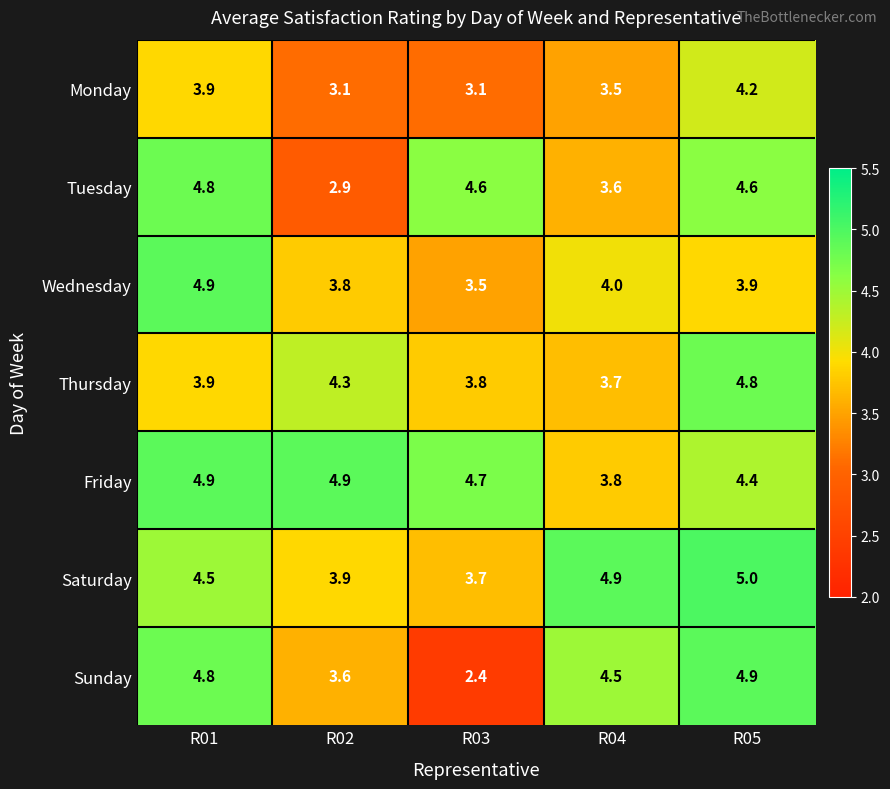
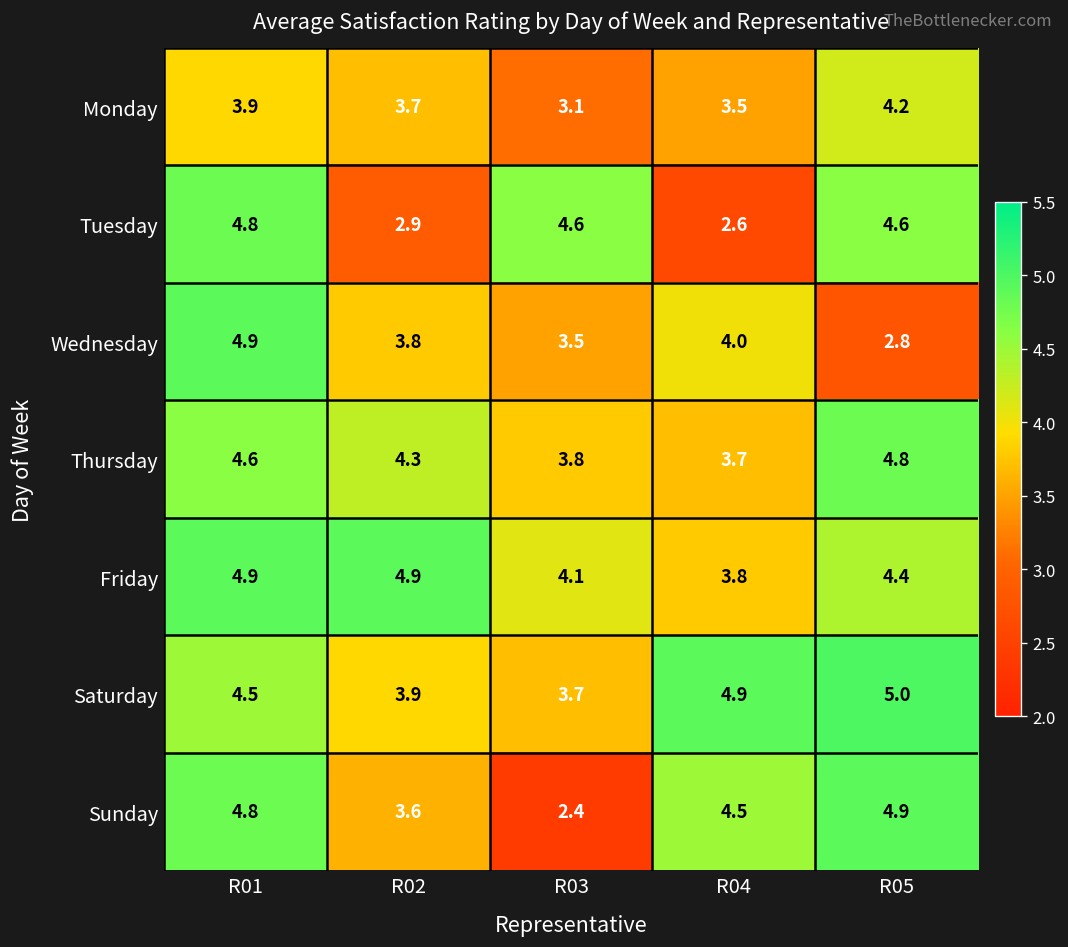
  {
    "Monday": {
      "R01": 3.9,
-     "R02": 3.1,
+     "R02": 3.7,
      "R03": 3.1,
      "R04": 3.5,
      "R05": 4.2
    },
    "Tuesday": {
      "R01": 4.8,
      "R02": 2.9,
      "R03": 4.6,
-     "R04": 3.6,
+     "R04": 2.6,
      "R05": 4.6
    },
    "Wednesday": {
      "R01": 4.9,
      "R02": 3.8,
      "R03": 3.5,
      "R04": 4.0,
-     "R05": 3.9
+     "R05": 2.8
    },
    "Thursday": {
-     "R01": 3.9,
+     "R01": 4.6,
      "R02": 4.3,
      "R03": 3.8,
      "R04": 3.7,
      "R05": 4.8
    },
    "Friday": {
      "R01": 4.9,
      "R02": 4.9,
-     "R03": 4.7,
+     "R03": 4.1,
      "R04": 3.8,
      "R05": 4.4
    },
    "Saturday": {
      "R01": 4.5,
      "R02": 3.9,
      "R03": 3.7,
      "R04": 4.9,
      "R05": 5.0
    },
    "Sunday": {
      "R01": 4.8,
      "R02": 3.6,
      "R03": 2.4,
      "R04": 4.5,
      "R05": 4.9
    }
  }
